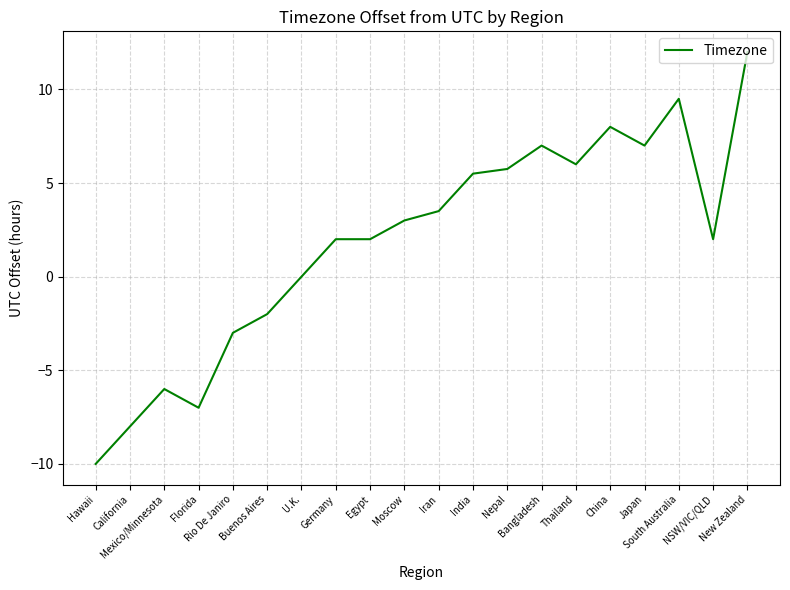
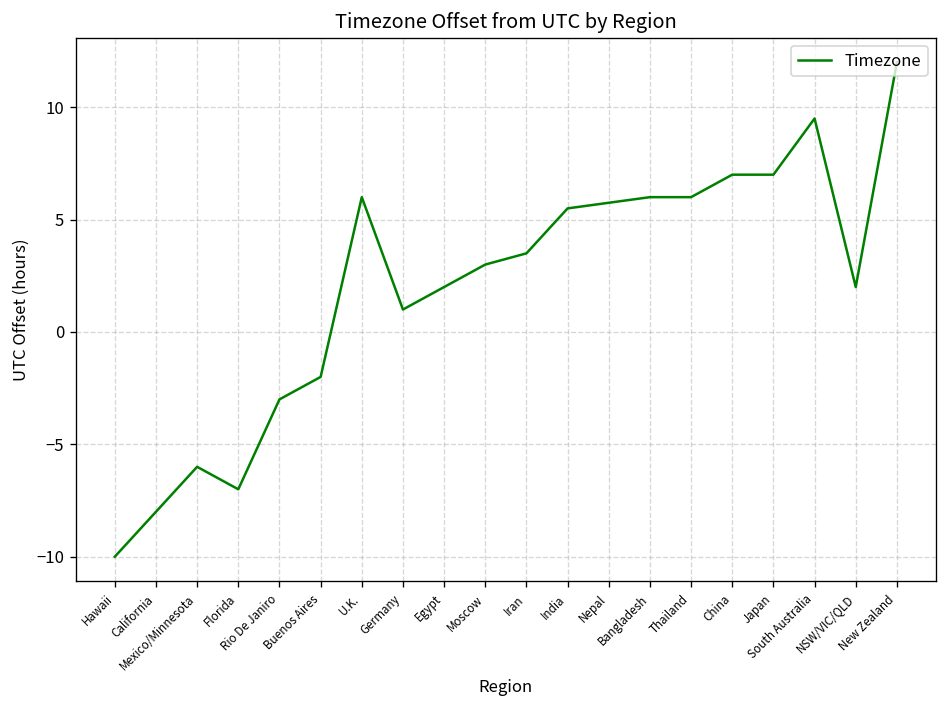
  {
    "Hawaii": -10,
    "California": -8,
    "Mexico/Minnesota": -6,
    "Florida": -7,
    "Rio De Janiro": -3,
    "Buenos Aires": -2,
-   "U.K.": 0,
-   "Germany": 2,
+   "U.K.": 6,
+   "Germany": 1,
    "Egypt": 2,
    "Moscow": 3,
    "Iran": 3.5,
    "India": 5.5,
    "Nepal": 5.8,
-   "Bangladesh": 7,
+   "Bangladesh": 6,
    "Thailand": 6,
-   "China": 8,
+   "China": 7,
    "Japan": 7,
    "South Australia": 9.5,
    "NSW/VIC/QLD": 2
  }
